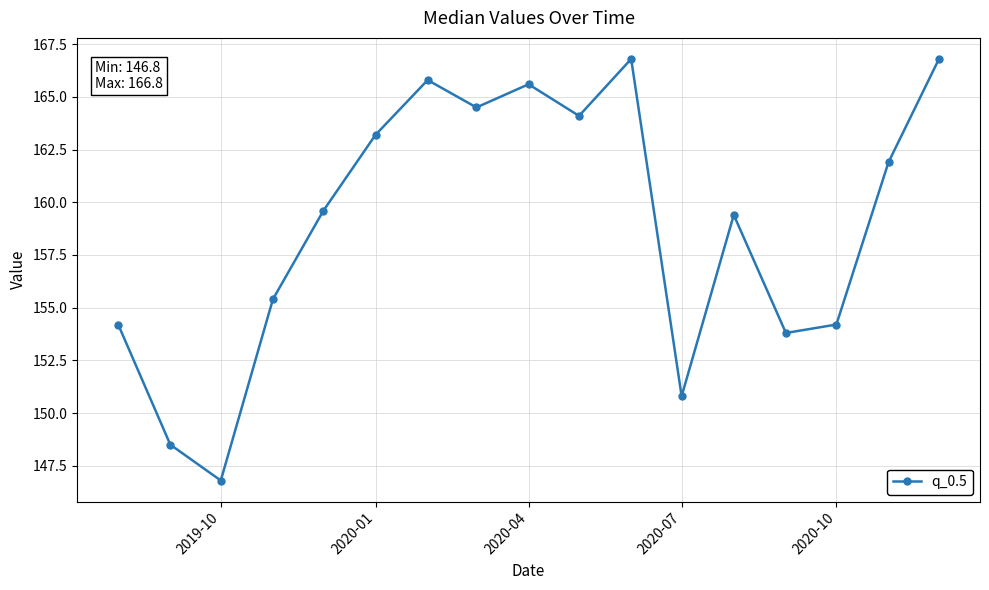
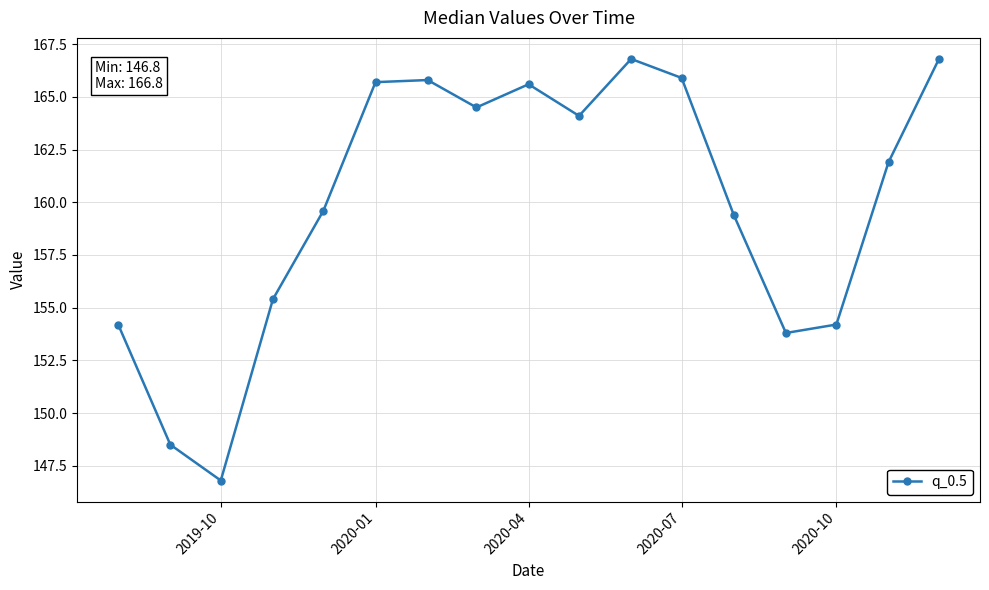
  {
    "2019-10": 146.8,
-   "2020-01": 163.2,
+   "2020-01": 165.7,
    "2020-04": 165.6,
-   "2020-07": 150.8,
+   "2020-07": 165.9,
    "2020-10": 154.2
  }
